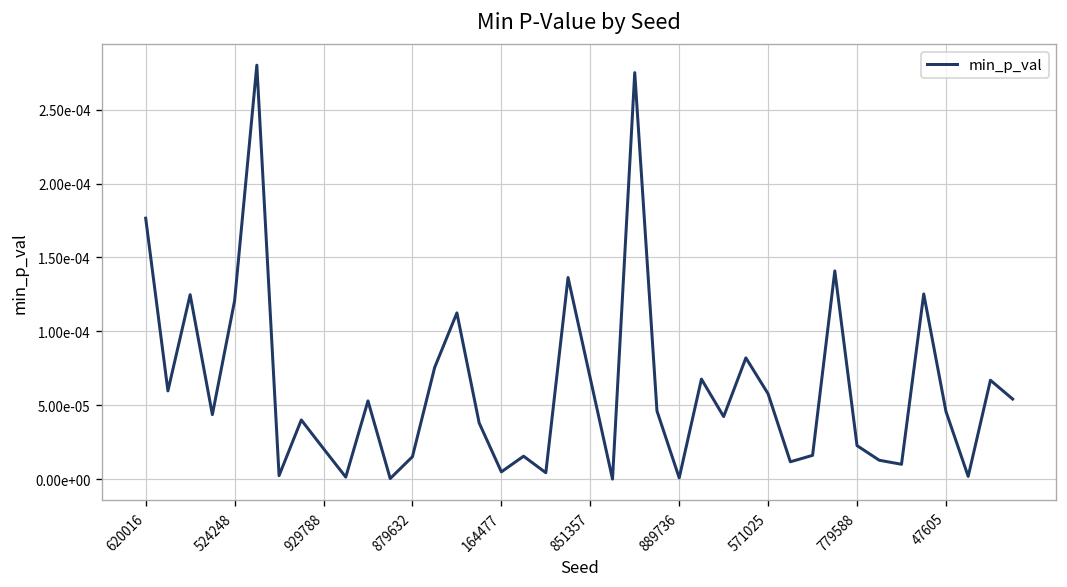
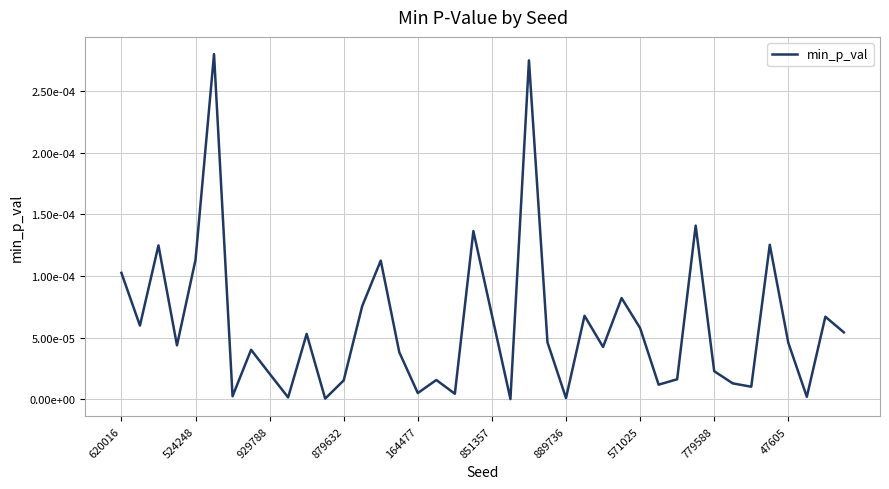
  {
-   "620016": 0.000177,
-   "524248": 0.000121,
+   "620016": 0.000103,
+   "524248": 0.000113,
    "929788": 0.000021,
    "879632": 0.000015,
    "164477": 0.000005,
    "851357": 0.000068,
    "889736": 0.000001,
    "571025": 0.000058,
    "779588": 0.000023,
    "47605": 0.000046
  }
